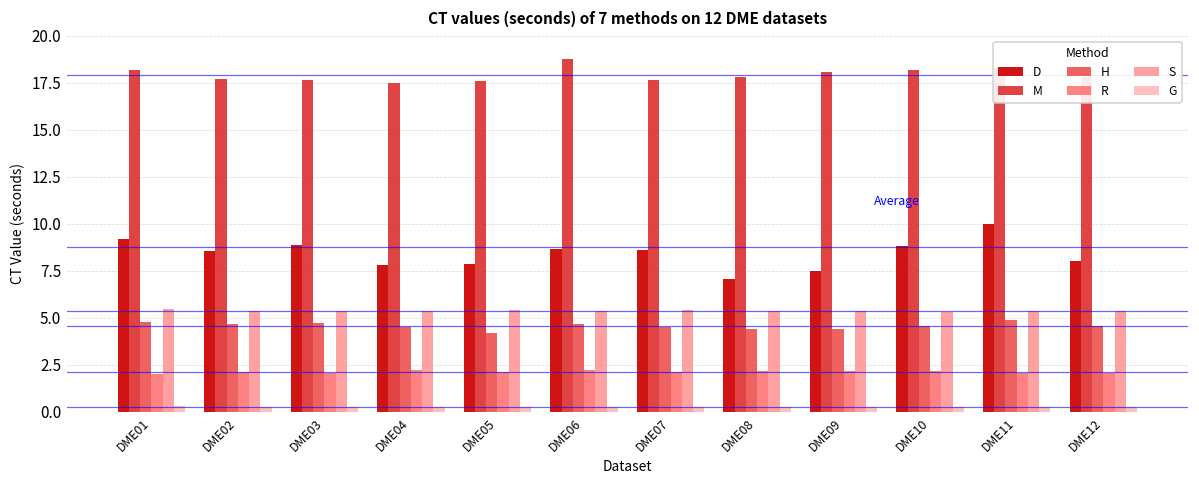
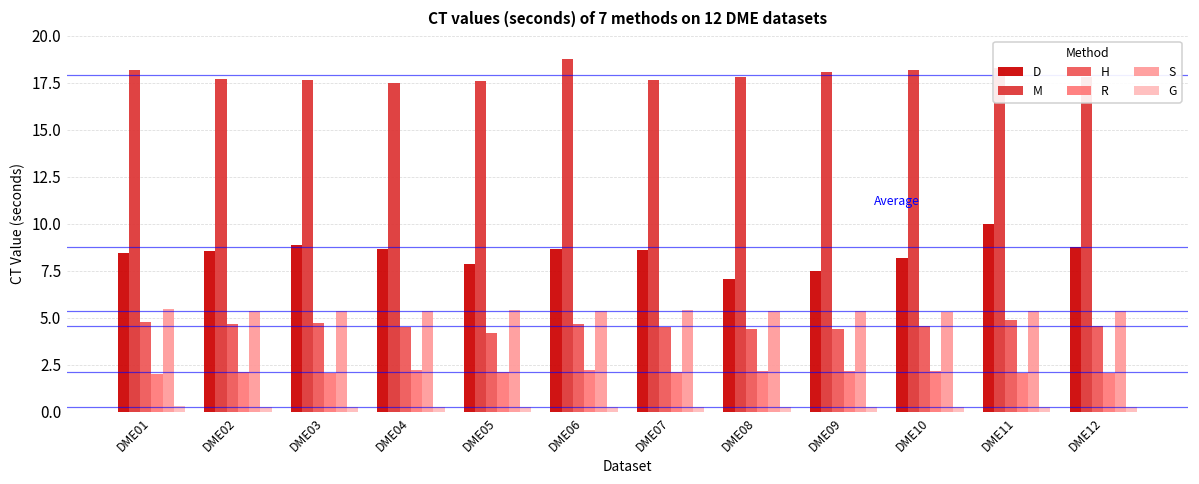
  {
    "D": {
-     "DME01": 9.2,
+     "DME01": 8.5,
      "DME02": 8.5,
      "DME03": 8.8,
-     "DME04": 7.8,
+     "DME04": 8.7,
      "DME05": 7.9,
      "DME06": 8.7,
      "DME07": 8.6,
      "DME08": 7.1,
      "DME09": 7.5,
-     "DME10": 8.8,
+     "DME10": 8.2,
      "DME11": 10.0,
-     "DME12": 8.0
+     "DME12": 8.8
    }
  }
